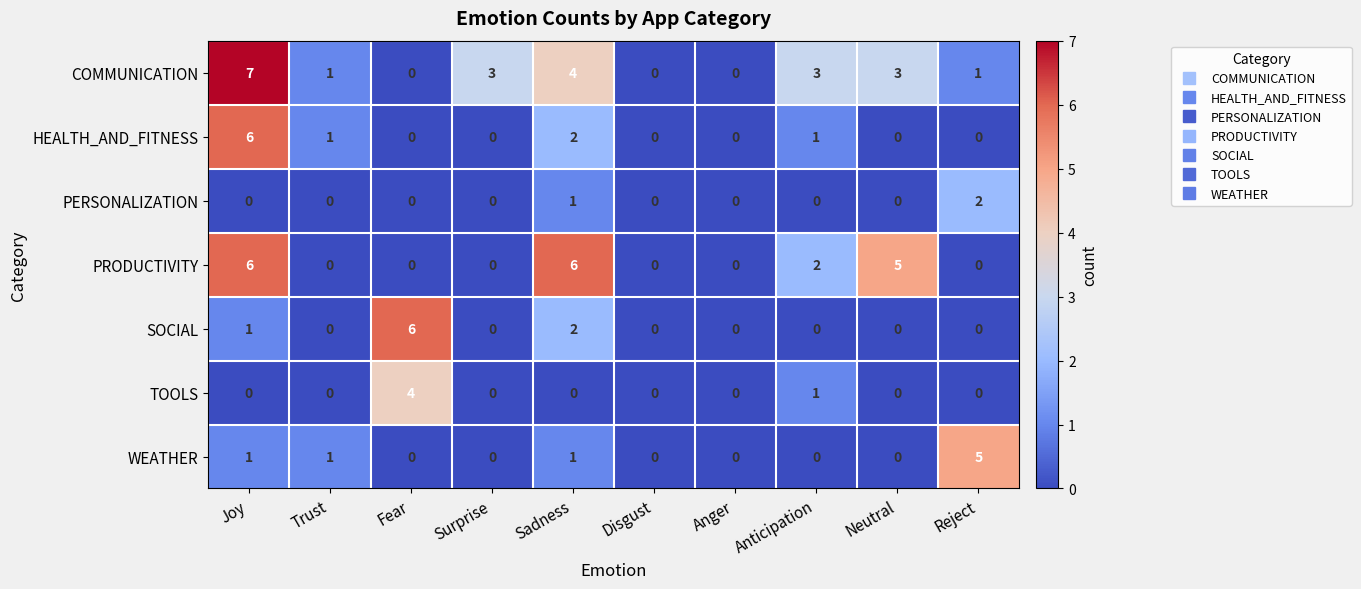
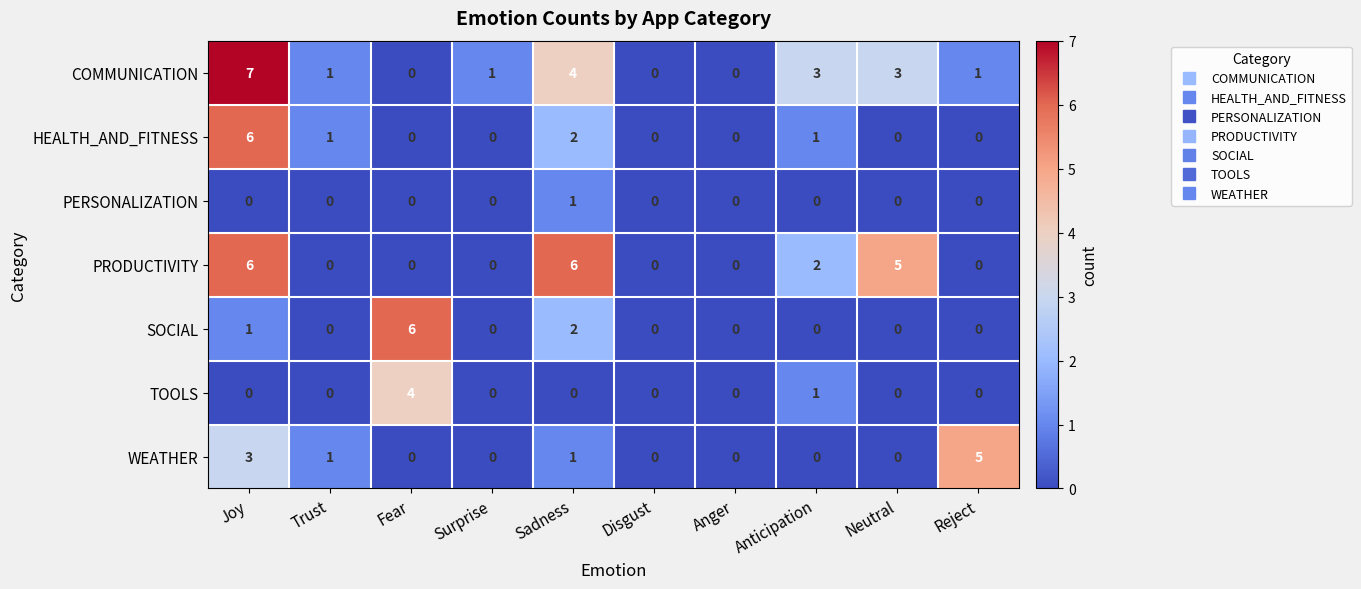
  {
    "COMMUNICATION": {
      "Joy": 7,
      "Trust": 1,
      "Fear": 0,
-     "Surprise": 3,
+     "Surprise": 1,
      "Sadness": 4,
      "Disgust": 0,
      "Anger": 0,
      "Anticipation": 3,
      "Neutral": 3,
      "Reject": 1
    },
    "HEALTH_AND_FITNESS": {
      "Joy": 6,
      "Trust": 1,
      "Fear": 0,
      "Surprise": 0,
      "Sadness": 2,
      "Disgust": 0,
      "Anger": 0,
      "Anticipation": 1,
      "Neutral": 0,
      "Reject": 0
    },
    "PERSONALIZATION": {
      "Joy": 0,
      "Trust": 0,
      "Fear": 0,
      "Surprise": 0,
      "Sadness": 1,
      "Disgust": 0,
      "Anger": 0,
      "Anticipation": 0,
      "Neutral": 0,
-     "Reject": 2
+     "Reject": 0
    },
    "PRODUCTIVITY": {
      "Joy": 6,
      "Trust": 0,
      "Fear": 0,
      "Surprise": 0,
      "Sadness": 6,
      "Disgust": 0,
      "Anger": 0,
      "Anticipation": 2,
      "Neutral": 5,
      "Reject": 0
    },
    "SOCIAL": {
      "Joy": 1,
      "Trust": 0,
      "Fear": 6,
      "Surprise": 0,
      "Sadness": 2,
      "Disgust": 0,
      "Anger": 0,
      "Anticipation": 0,
      "Neutral": 0,
      "Reject": 0
    },
    "TOOLS": {
      "Joy": 0,
      "Trust": 0,
      "Fear": 4,
      "Surprise": 0,
      "Sadness": 0,
      "Disgust": 0,
      "Anger": 0,
      "Anticipation": 1,
      "Neutral": 0,
      "Reject": 0
    },
    "WEATHER": {
-     "Joy": 1,
+     "Joy": 3,
      "Trust": 1,
      "Fear": 0,
      "Surprise": 0,
      "Sadness": 1,
      "Disgust": 0,
      "Anger": 0,
      "Anticipation": 0,
      "Neutral": 0,
      "Reject": 5
    }
  }
